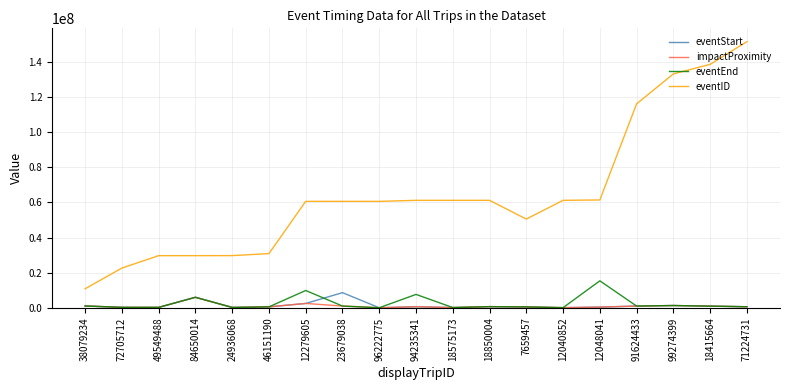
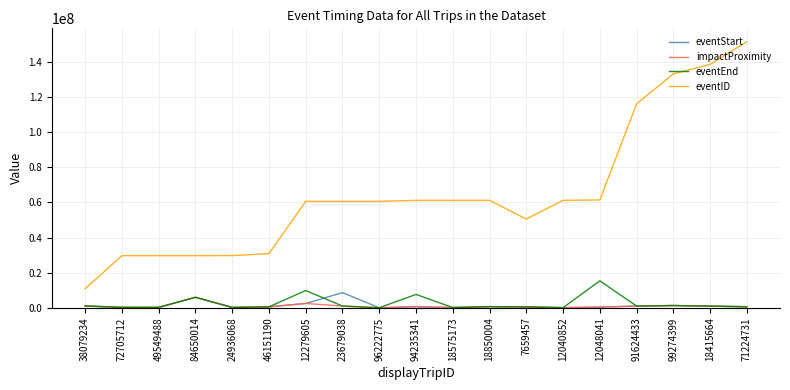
  {
    "eventStart": {
      "23679038": 9000000
    },
    "eventEnd": {
      "12279605": 10000000,
      "94235341": 8000000,
      "12048041": 15000000
    },
    "eventID": {
      "38079234": 11000000,
-     "72705712": 23000000,
+     "72705712": 30000000,
      "49549488": 30000000,
      "84650014": 30000000,
      "24936068": 30000000,
      "46151190": 31000000,
      "12279605": 61000000,
      "23679038": 61000000,
      "96222775": 61000000,
      "94235341": 61000000,
      "18575173": 61000000,
      "18850004": 61000000,
      "7659457": 51000000,
      "12040852": 61000000,
      "12048041": 61000000,
      "91624433": 116000000,
      "99274399": 133000000,
      "18415664": 139000000,
      "71224731": 152000000
    }
  }
